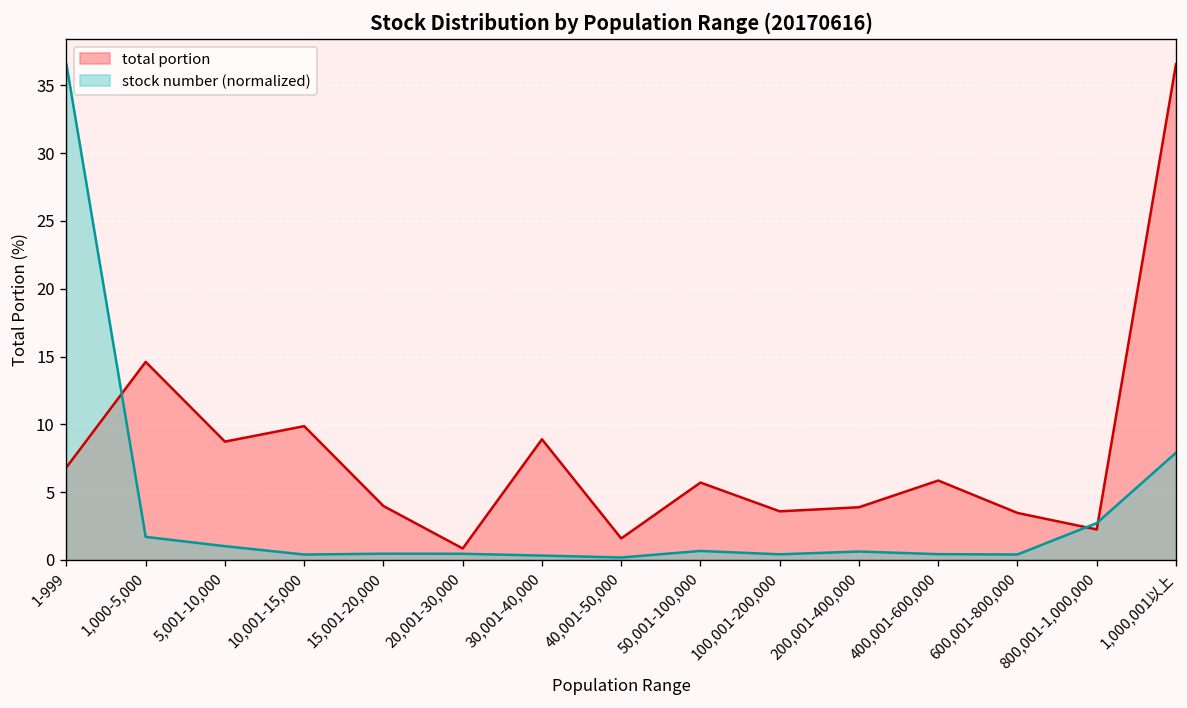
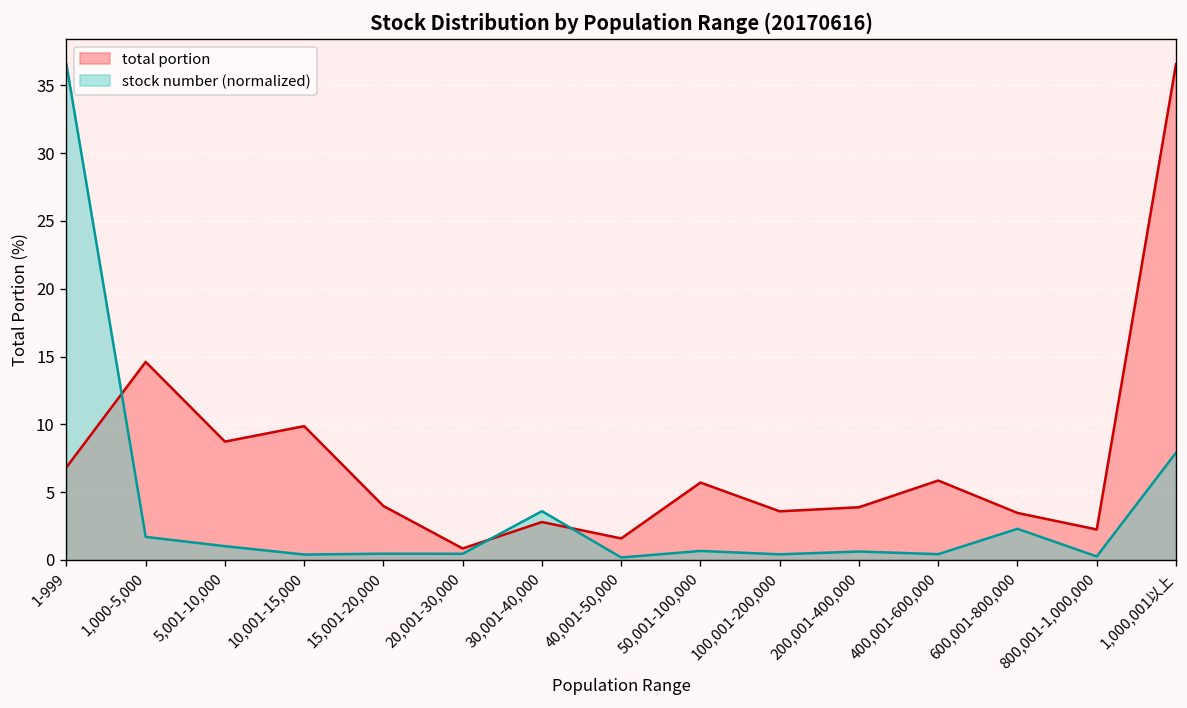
  {
    "total portion": {
      "1-999": 6.8,
      "1,000-5,000": 14.6,
      "5,001-10,000": 8.7,
      "10,001-15,000": 9.9,
      "15,001-20,000": 4.0,
      "20,001-30,000": 0.9,
-     "30,001-40,000": 8.9,
+     "30,001-40,000": 2.8,
      "40,001-50,000": 1.6,
      "50,001-100,000": 5.7,
      "100,001-200,000": 3.6,
      "200,001-400,000": 3.9,
      "400,001-600,000": 5.9,
      "600,001-800,000": 3.5,
      "800,001-1,000,000": 2.3,
      "1,000,001以上": 36.6
    },
    "stock number (normalized)": {
      "1-999": 36.6,
      "1,000-5,000": 1.7,
      "5,001-10,000": 1.0,
      "10,001-15,000": 0.4,
      "15,001-20,000": 0.5,
      "20,001-30,000": 0.5,
-     "30,001-40,000": 0.3,
+     "30,001-40,000": 3.6,
      "40,001-50,000": 0.2,
      "50,001-100,000": 0.7,
      "100,001-200,000": 0.4,
      "200,001-400,000": 0.6,
      "400,001-600,000": 0.4,
-     "600,001-800,000": 0.4,
-     "800,001-1,000,000": 2.7,
+     "600,001-800,000": 2.3,
+     "800,001-1,000,000": 0.3,
      "1,000,001以上": 7.9
    }
  }
